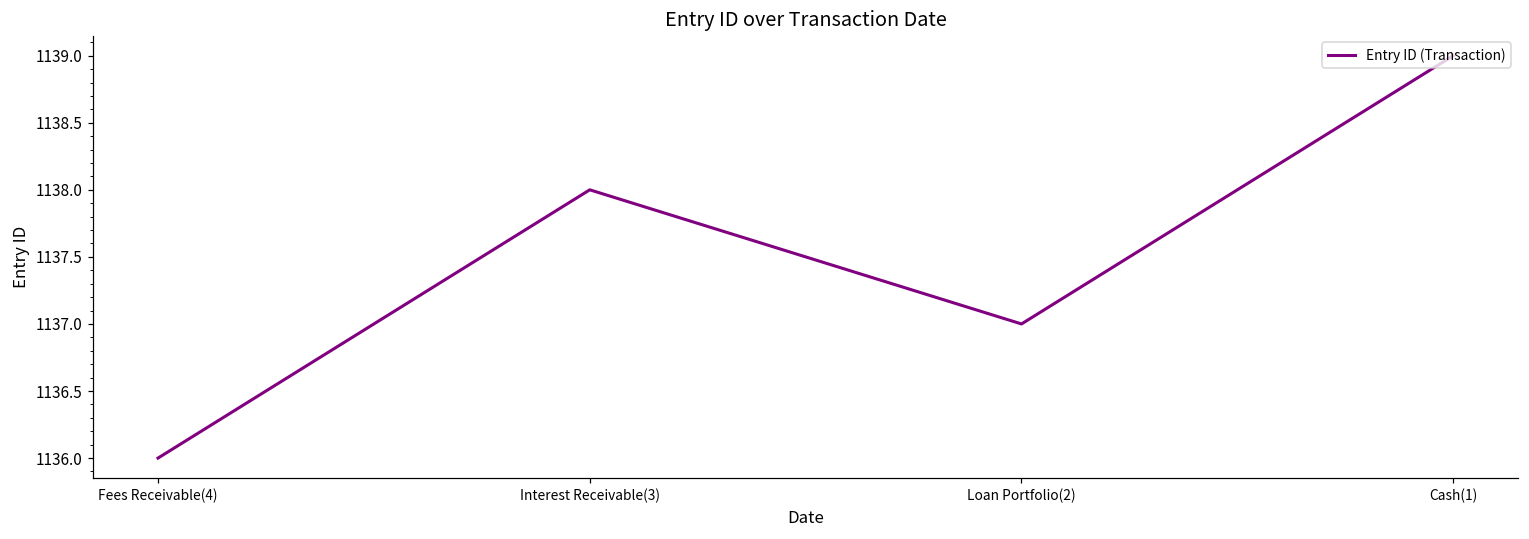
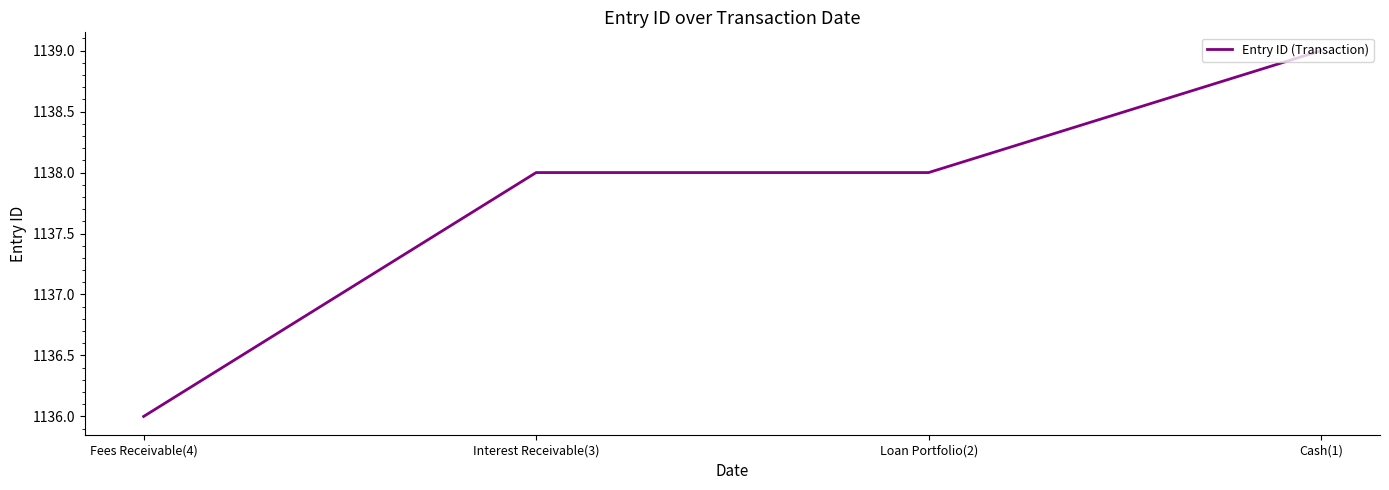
  {
    "Fees Receivable(4)": 1136,
    "Interest Receivable(3)": 1138,
-   "Loan Portfolio(2)": 1137
+   "Loan Portfolio(2)": 1138
  }
